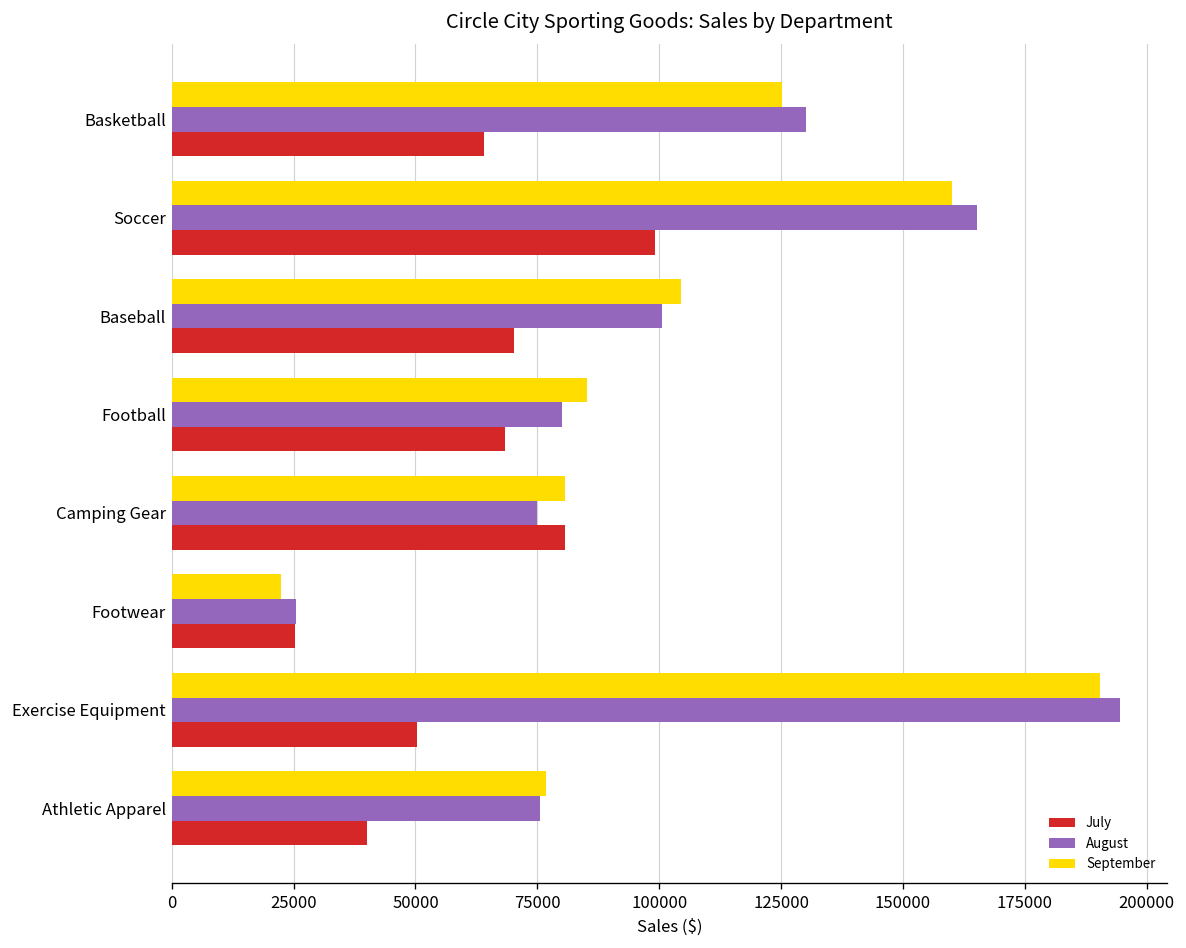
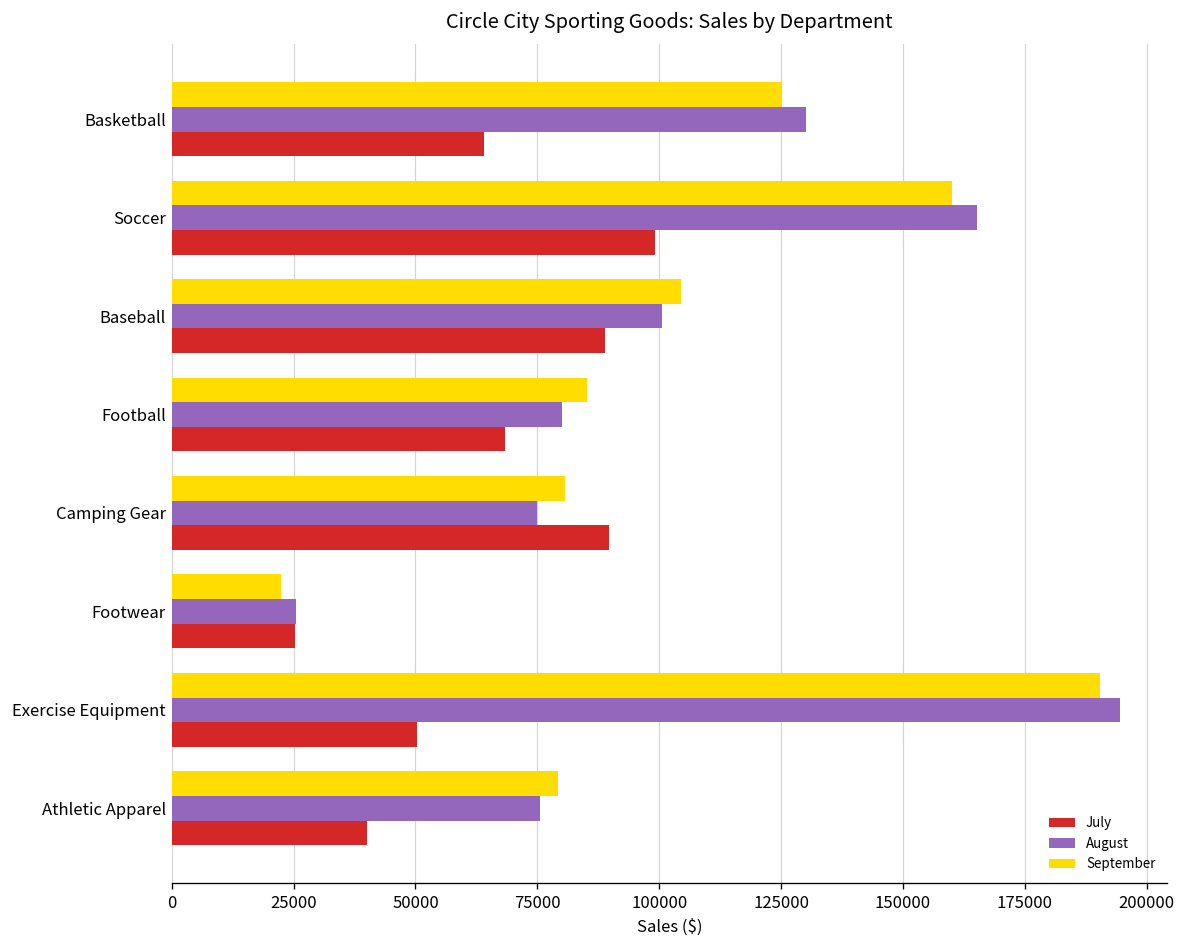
  {
    "July": {
      "Basketball": 64000,
      "Soccer": 99000,
-     "Baseball": 70000,
+     "Baseball": 89000,
      "Football": 68000,
-     "Camping Gear": 81000,
+     "Camping Gear": 90000,
      "Footwear": 25000,
      "Exercise Equipment": 50000,
      "Athletic Apparel": 40000
    },
    "August": {
      "Basketball": 130000,
      "Soccer": 165000,
      "Baseball": 101000,
      "Football": 80000,
      "Camping Gear": 75000,
      "Footwear": 25000,
      "Exercise Equipment": 194000,
      "Athletic Apparel": 76000
    },
    "September": {
      "Basketball": 125000,
      "Soccer": 160000,
      "Baseball": 104000,
      "Football": 85000,
      "Camping Gear": 81000,
      "Footwear": 22000,
      "Exercise Equipment": 190000,
-     "Athletic Apparel": 77000
+     "Athletic Apparel": 79000
    }
  }
